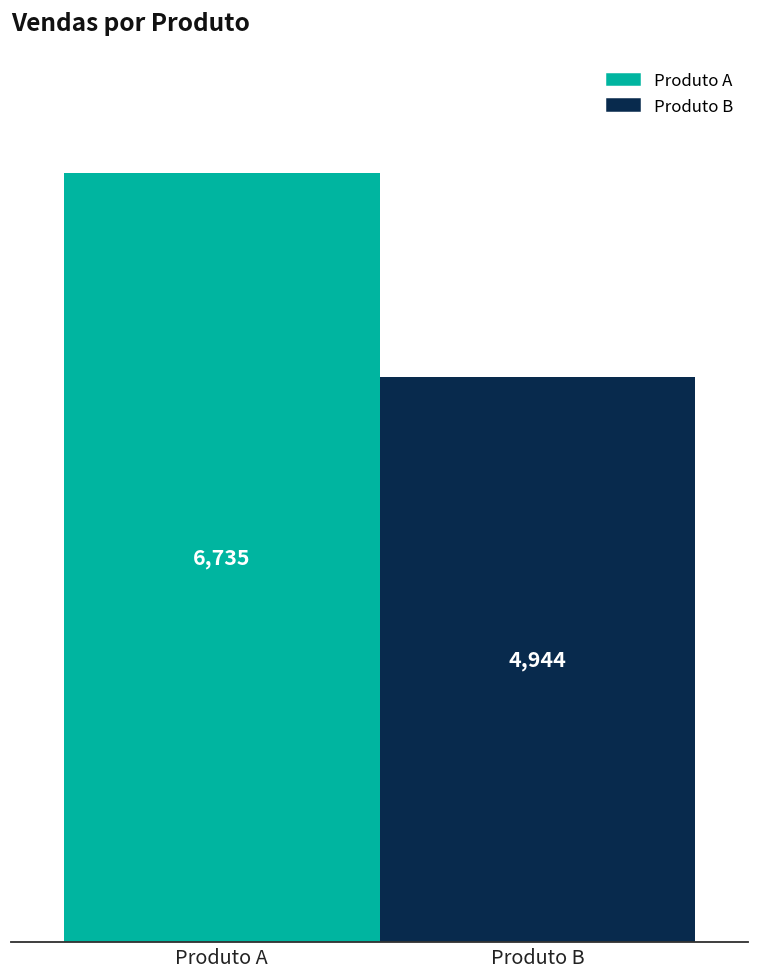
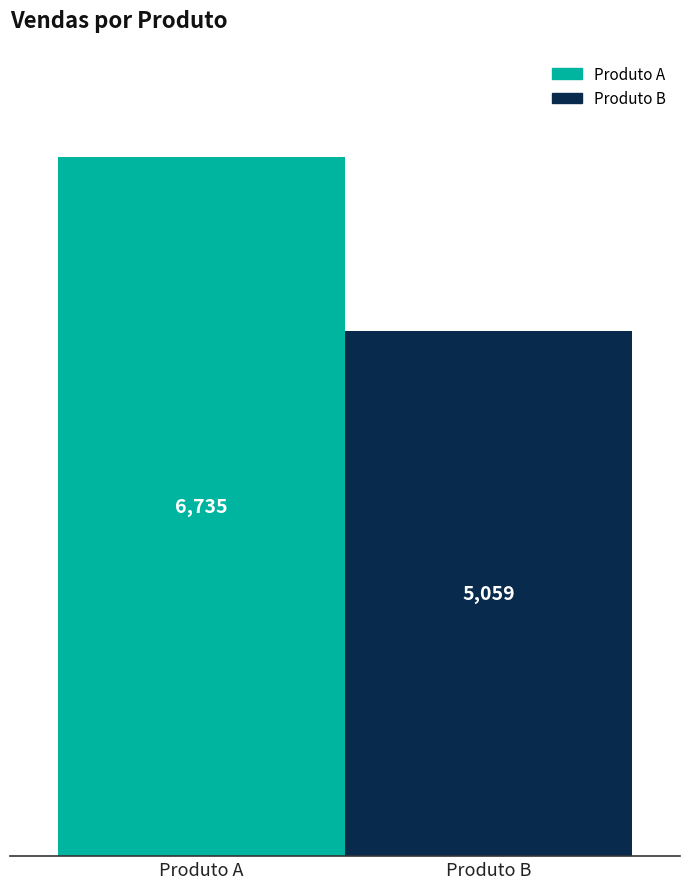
  {
    "Produto A": "6,735",
-   "Produto B": "4,944"
+   "Produto B": "5,059"
  }
